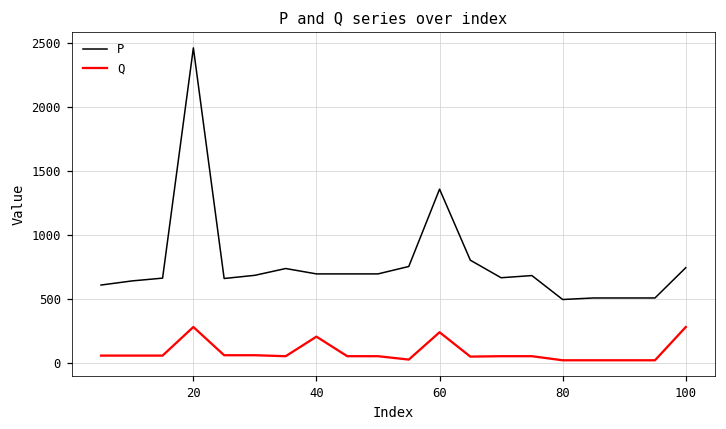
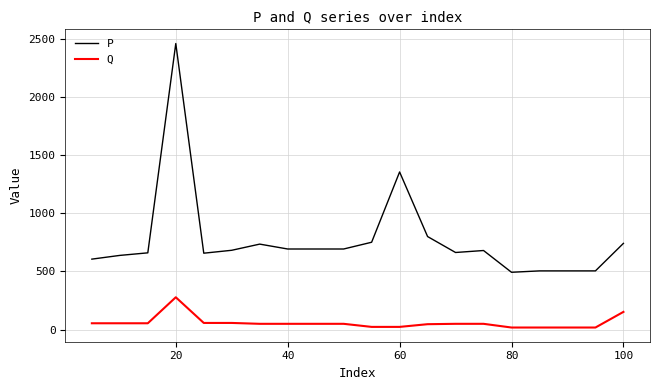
  {
    "P": {
      "20": 2460,
      "40": 690,
      "60": 1350,
      "80": 490,
      "100": 740
    },
    "Q": {
      "20": 280,
-     "40": 200,
-     "60": 240,
+     "40": 50,
+     "60": 20,
      "80": 20,
-     "100": 280
+     "100": 150
    }
  }
